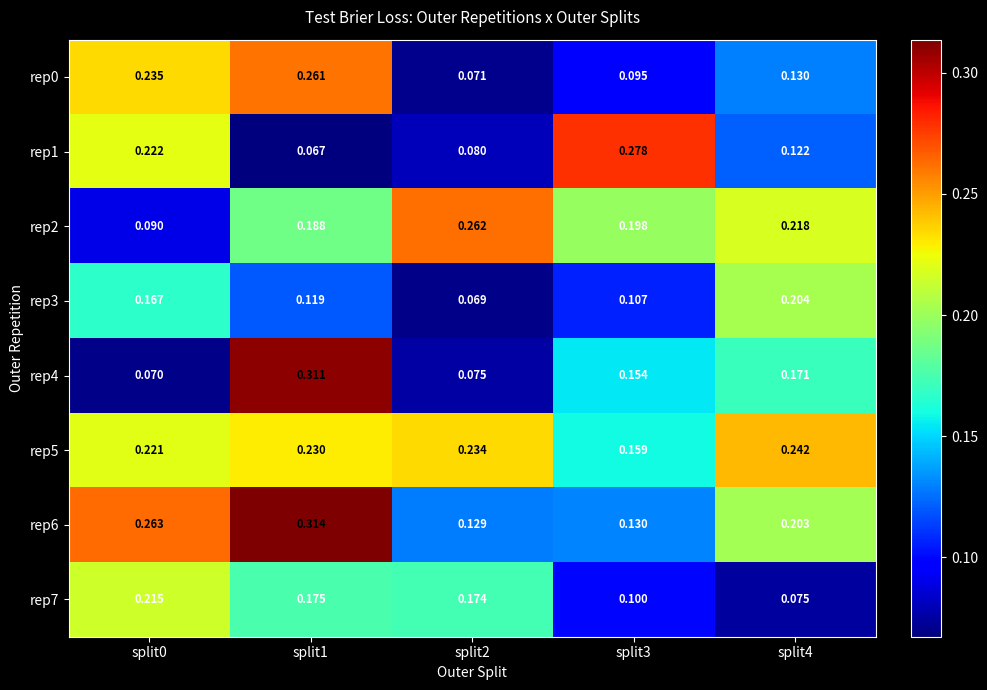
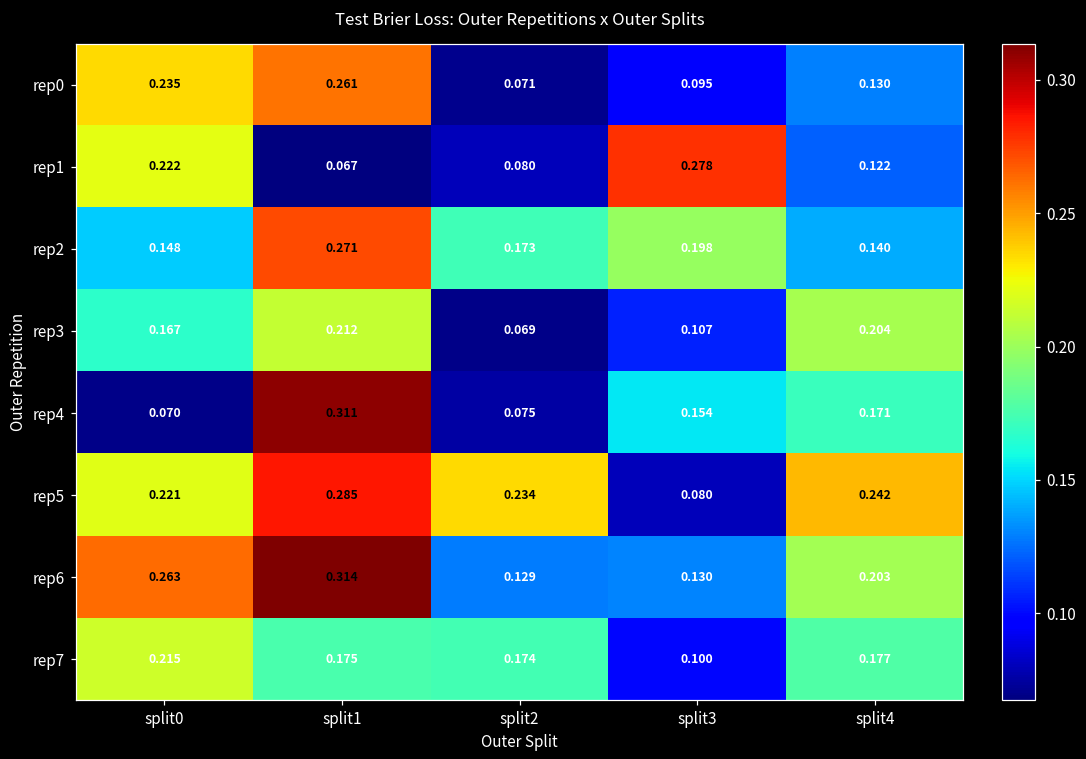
  {
    "rep0": {
      "split0": 0.235,
      "split1": 0.261,
      "split2": 0.071,
      "split3": 0.095,
      "split4": 0.130
    },
    "rep1": {
      "split0": 0.222,
      "split1": 0.067,
      "split2": 0.080,
      "split3": 0.278,
      "split4": 0.122
    },
    "rep2": {
-     "split0": 0.090,
-     "split1": 0.188,
-     "split2": 0.262,
+     "split0": 0.148,
+     "split1": 0.271,
+     "split2": 0.173,
      "split3": 0.198,
-     "split4": 0.218
+     "split4": 0.140
    },
    "rep3": {
      "split0": 0.167,
-     "split1": 0.119,
+     "split1": 0.212,
      "split2": 0.069,
      "split3": 0.107,
      "split4": 0.204
    },
    "rep4": {
      "split0": 0.070,
      "split1": 0.311,
      "split2": 0.075,
      "split3": 0.154,
      "split4": 0.171
    },
    "rep5": {
      "split0": 0.221,
-     "split1": 0.230,
+     "split1": 0.285,
      "split2": 0.234,
-     "split3": 0.159,
+     "split3": 0.080,
      "split4": 0.242
    },
    "rep6": {
      "split0": 0.263,
      "split1": 0.314,
      "split2": 0.129,
      "split3": 0.130,
      "split4": 0.203
    },
    "rep7": {
      "split0": 0.215,
      "split1": 0.175,
      "split2": 0.174,
      "split3": 0.100,
-     "split4": 0.075
+     "split4": 0.177
    }
  }
